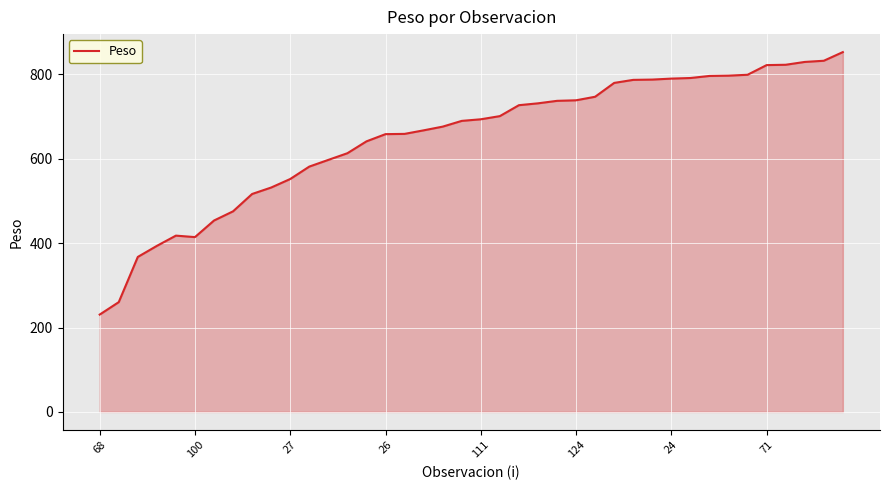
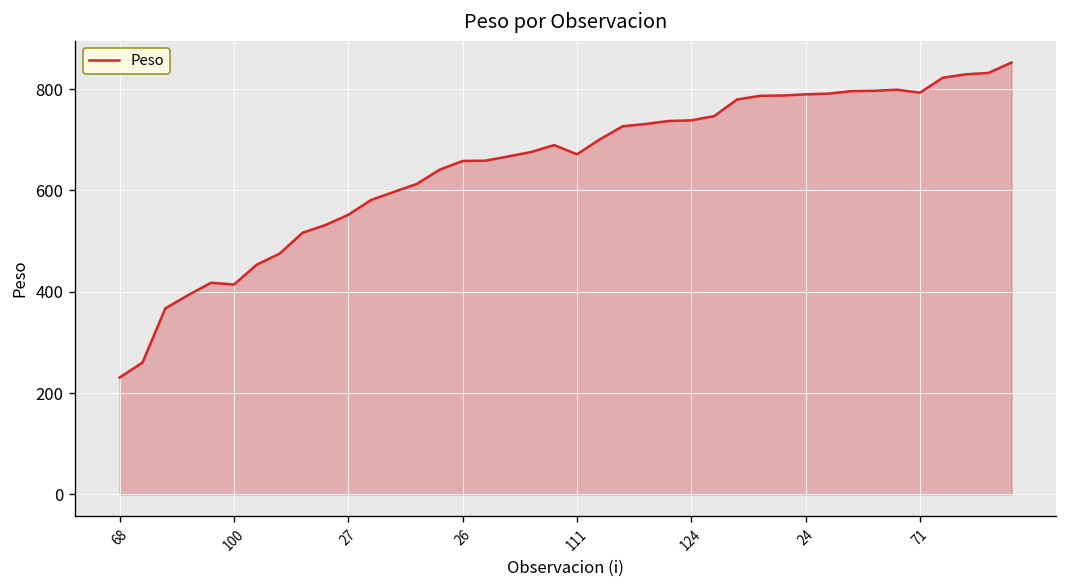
  {
    "68": 230,
    "100": 410,
-   "111": 690,
+   "111": 670,
    "124": 740,
-   "71": 820
+   "71": 790
  }
